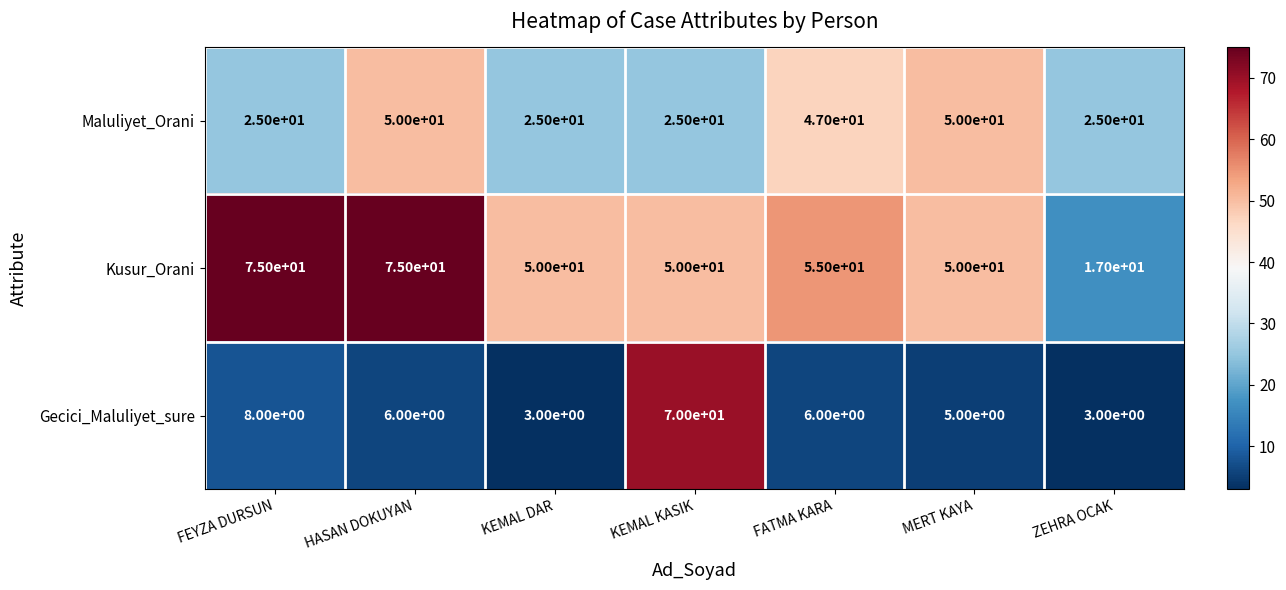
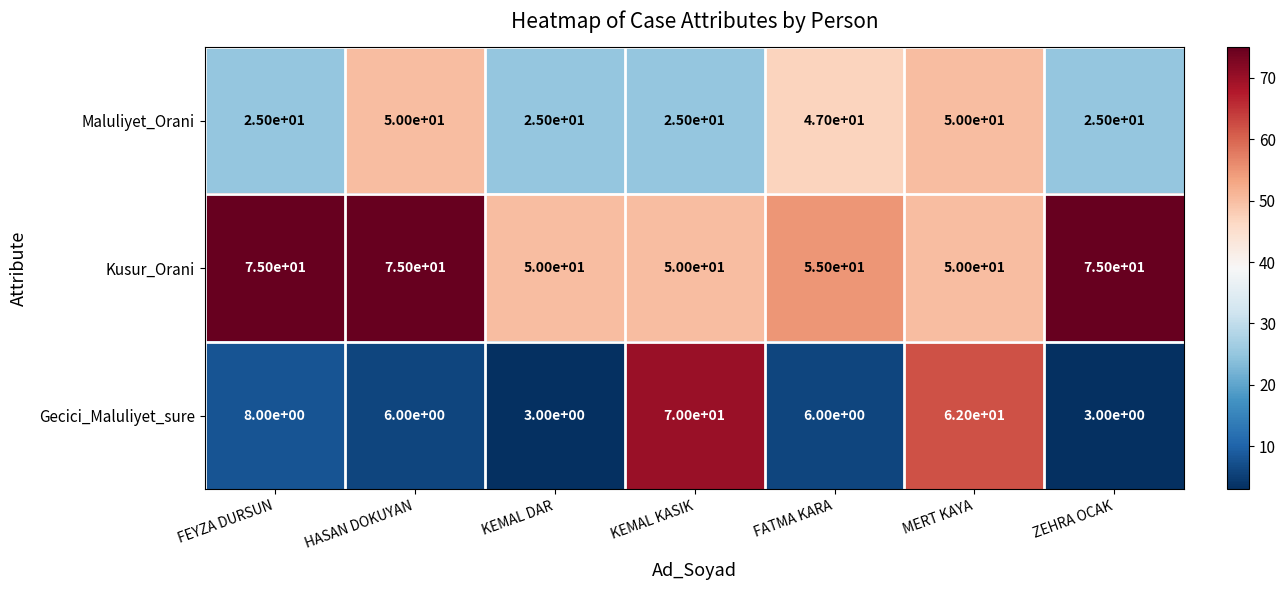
  {
    "Maluliyet_Orani": {
      "FEYZA DURSUN": "2.50e+01",
      "HASAN DOKUYAN": "5.00e+01",
      "KEMAL DAR": "2.50e+01",
      "KEMAL KASIK": "2.50e+01",
      "FATMA KARA": "4.70e+01",
      "MERT KAYA": "5.00e+01",
      "ZEHRA OCAK": "2.50e+01"
    },
    "Kusur_Orani": {
      "FEYZA DURSUN": "7.50e+01",
      "HASAN DOKUYAN": "7.50e+01",
      "KEMAL DAR": "5.00e+01",
      "KEMAL KASIK": "5.00e+01",
      "FATMA KARA": "5.50e+01",
      "MERT KAYA": "5.00e+01",
-     "ZEHRA OCAK": "1.70e+01"
+     "ZEHRA OCAK": "7.50e+01"
    },
    "Gecici_Maluliyet_sure": {
      "FEYZA DURSUN": "8.00e+00",
      "HASAN DOKUYAN": "6.00e+00",
      "KEMAL DAR": "3.00e+00",
      "KEMAL KASIK": "7.00e+01",
      "FATMA KARA": "6.00e+00",
-     "MERT KAYA": "5.00e+00",
+     "MERT KAYA": "6.20e+01",
      "ZEHRA OCAK": "3.00e+00"
    }
  }
